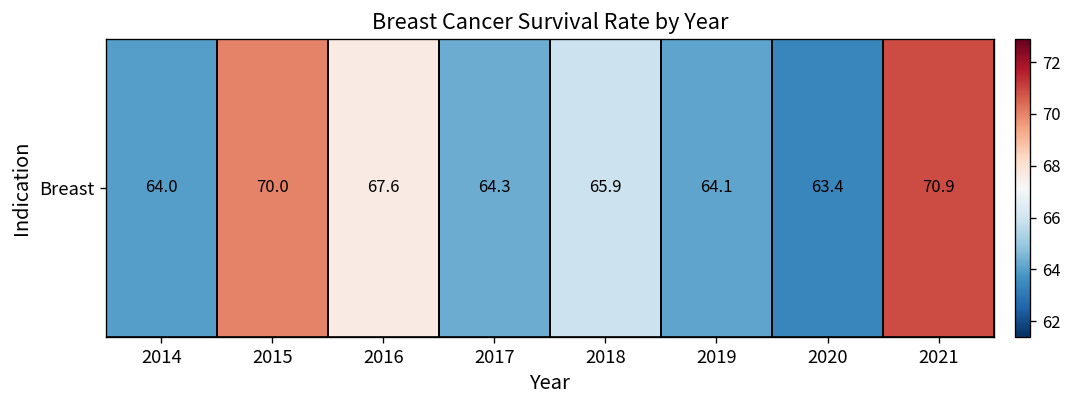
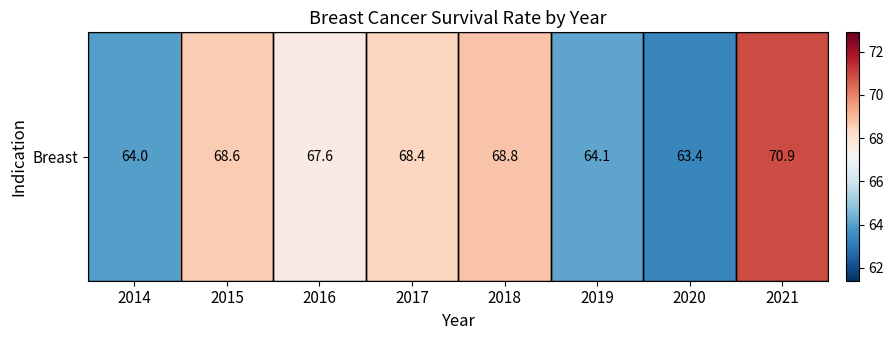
  {
    "Breast": {
      "2014": 64.0,
-     "2015": 70.0,
+     "2015": 68.6,
      "2016": 67.6,
-     "2017": 64.3,
-     "2018": 65.9,
+     "2017": 68.4,
+     "2018": 68.8,
      "2019": 64.1,
      "2020": 63.4,
      "2021": 70.9
    }
  }
